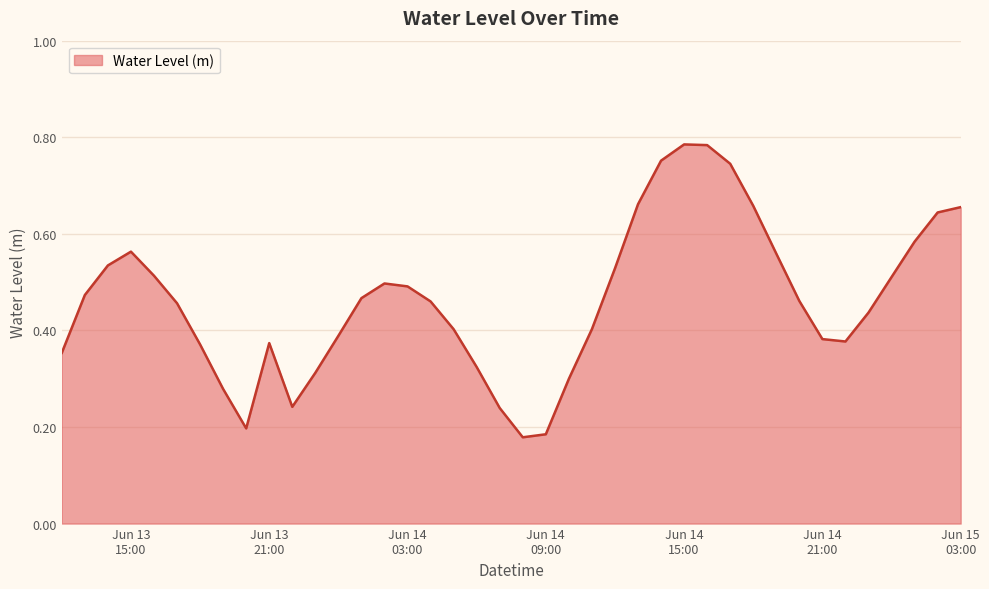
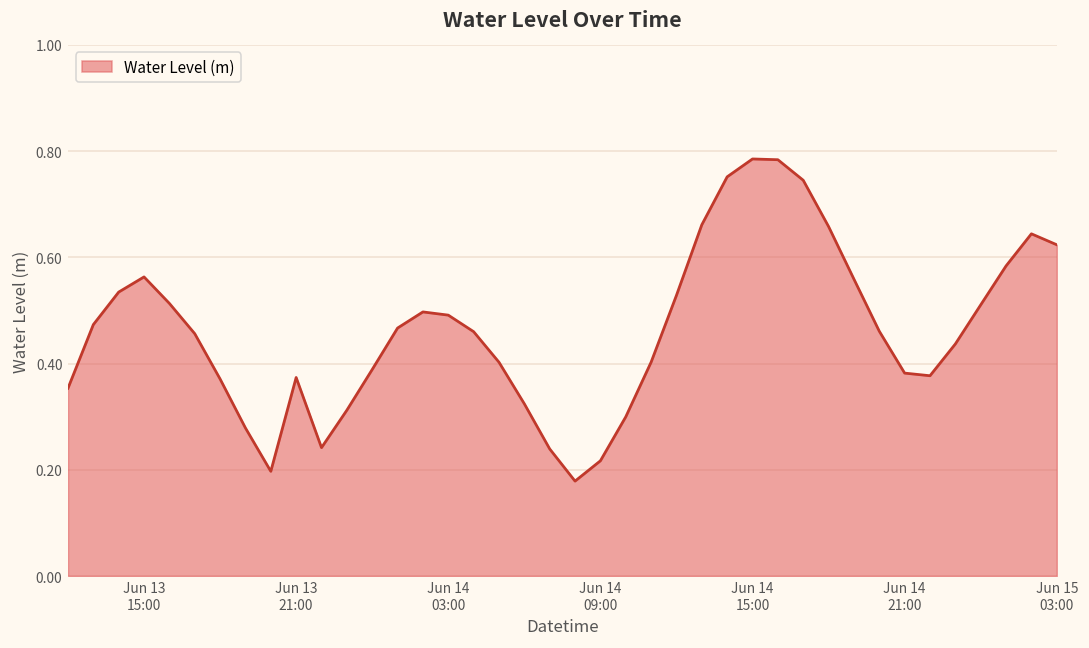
  {
    "Jun 13 15:00": 0.56,
    "Jun 13 21:00": 0.37,
    "Jun 14 03:00": 0.49,
-   "Jun 14 09:00": 0.18,
+   "Jun 14 09:00": 0.22,
    "Jun 14 15:00": 0.79,
    "Jun 14 21:00": 0.38,
-   "Jun 15 03:00": 0.66
+   "Jun 15 03:00": 0.62
  }
